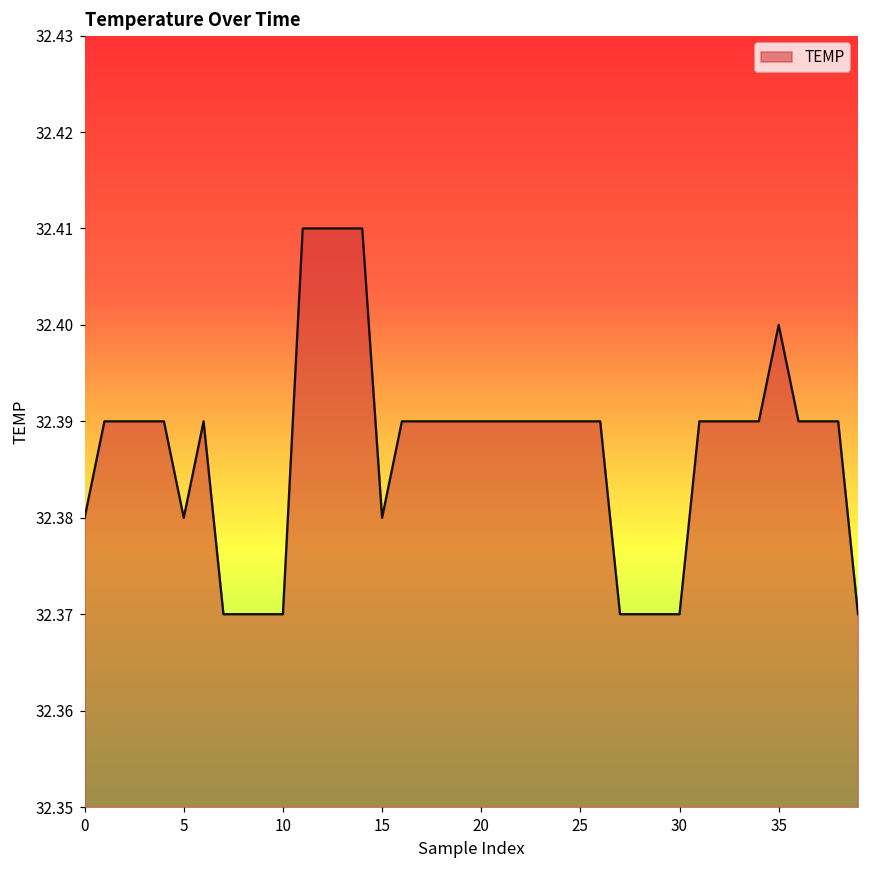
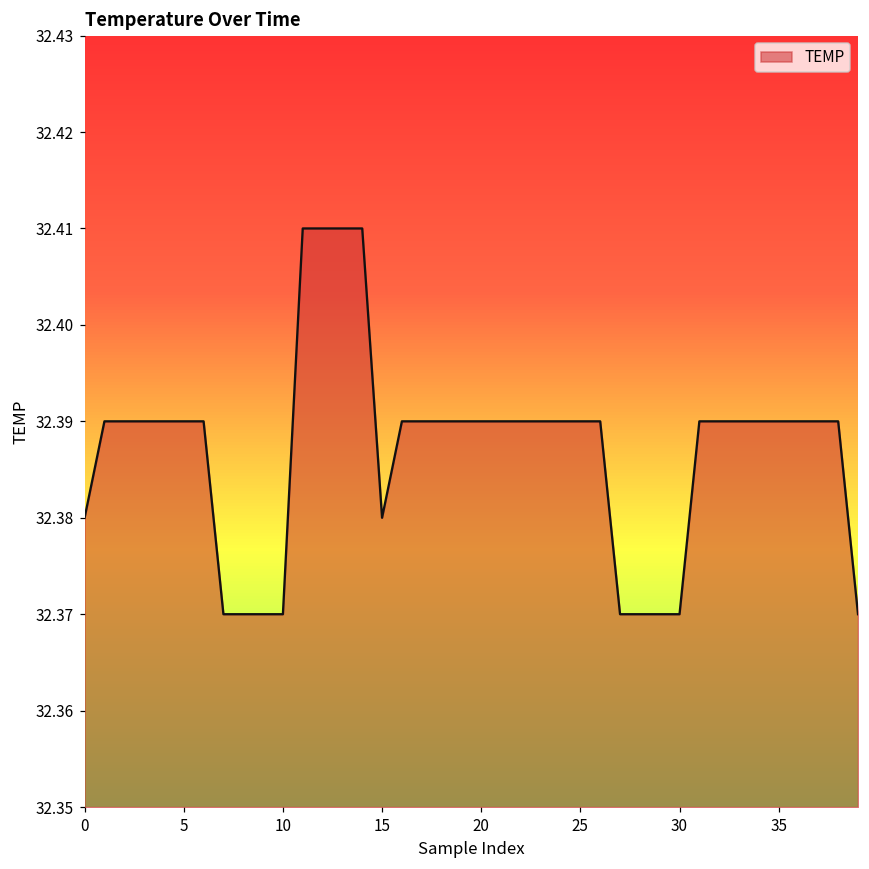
  {
    "TEMP": {
      "0": 32.38,
-     "5": 32.38,
+     "5": 32.39,
      "10": 32.37,
      "15": 32.38,
      "20": 32.39,
      "25": 32.39,
      "30": 32.37,
-     "35": 32.40
+     "35": 32.39
    }
  }
